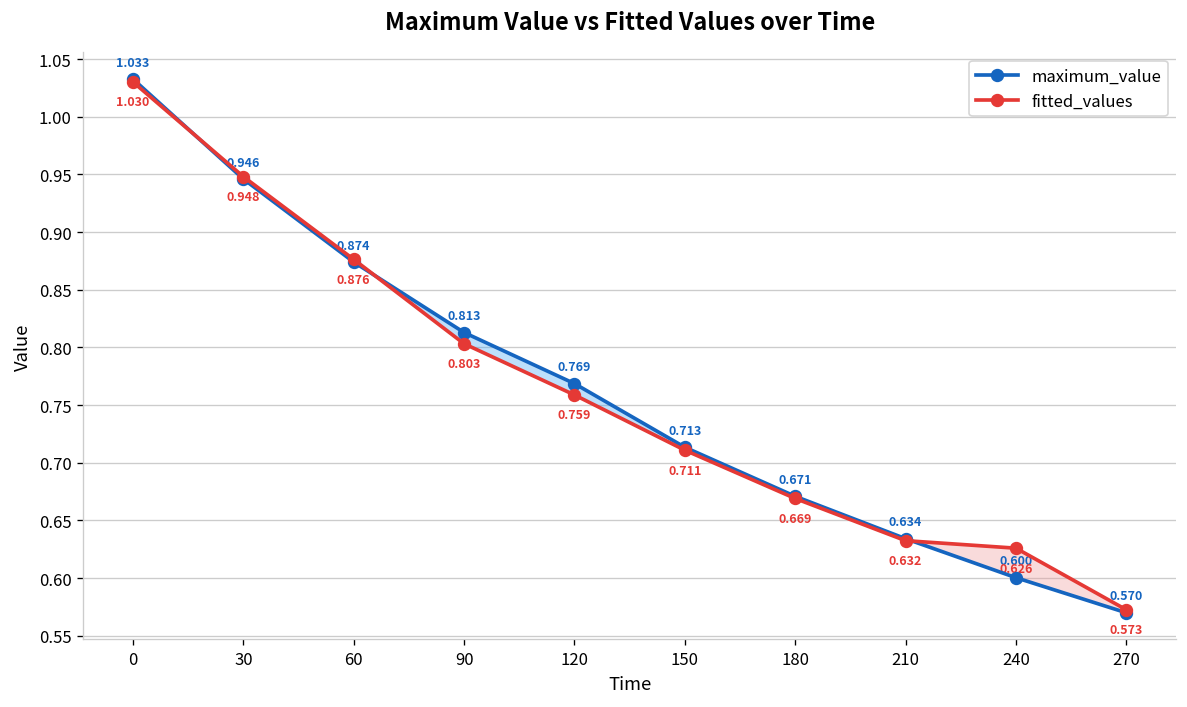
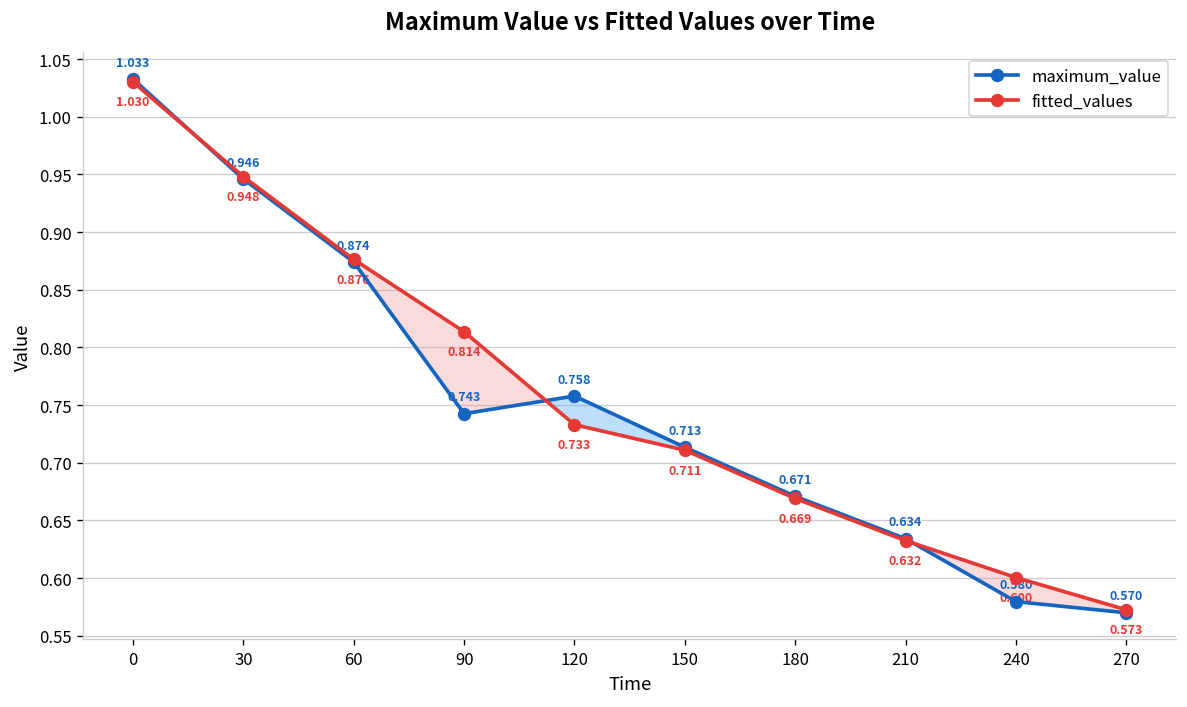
  {
    "maximum_value": {
-     "90": 0.813,
-     "120": 0.769,
-     "240": 0.600
+     "90": 0.743,
+     "120": 0.758,
+     "240": 0.580
    },
    "fitted_values": {
-     "90": 0.803,
-     "120": 0.759,
-     "240": 0.626
+     "90": 0.814,
+     "120": 0.733,
+     "240": 0.600
    }
  }
